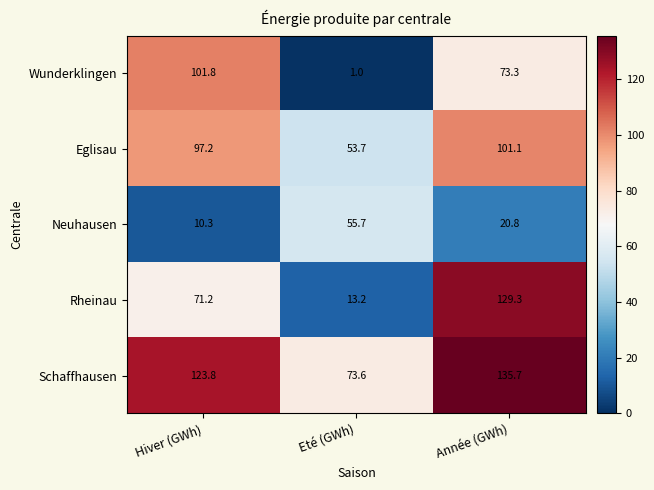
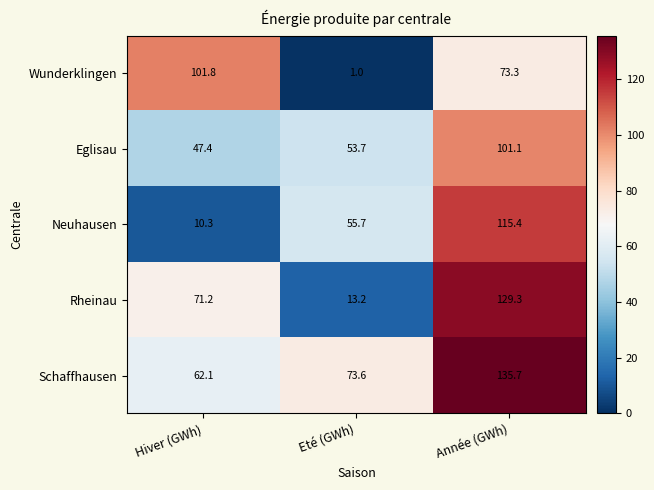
  {
    "Wunderklingen": {
      "Hiver (GWh)": 101.8,
      "Eté (GWh)": 1.0,
      "Année (GWh)": 73.3
    },
    "Eglisau": {
-     "Hiver (GWh)": 97.2,
+     "Hiver (GWh)": 47.4,
      "Eté (GWh)": 53.7,
      "Année (GWh)": 101.1
    },
    "Neuhausen": {
      "Hiver (GWh)": 10.3,
      "Eté (GWh)": 55.7,
-     "Année (GWh)": 20.8
+     "Année (GWh)": 115.4
    },
    "Rheinau": {
      "Hiver (GWh)": 71.2,
      "Eté (GWh)": 13.2,
      "Année (GWh)": 129.3
    },
    "Schaffhausen": {
-     "Hiver (GWh)": 123.8,
+     "Hiver (GWh)": 62.1,
      "Eté (GWh)": 73.6,
      "Année (GWh)": 135.7
    }
  }
